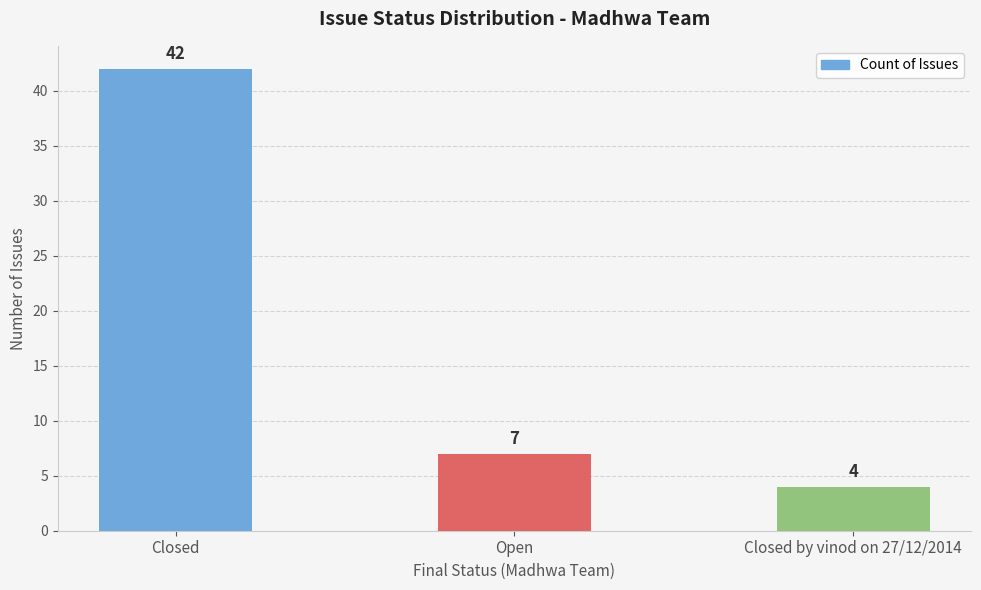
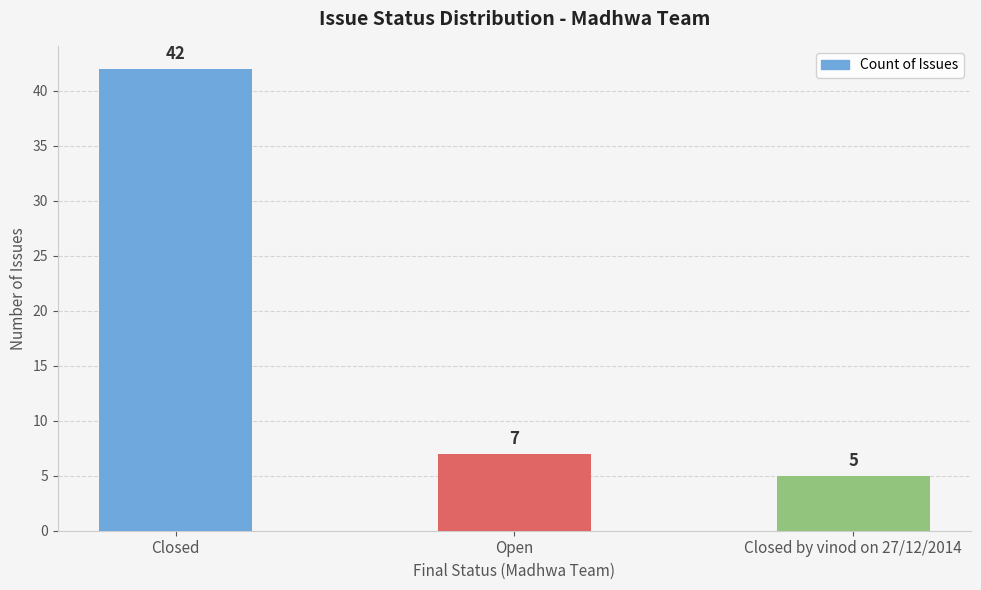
  {
    "Closed": 42,
    "Open": 7,
-   "Closed by vinod on 27/12/2014": 4
+   "Closed by vinod on 27/12/2014": 5
  }
